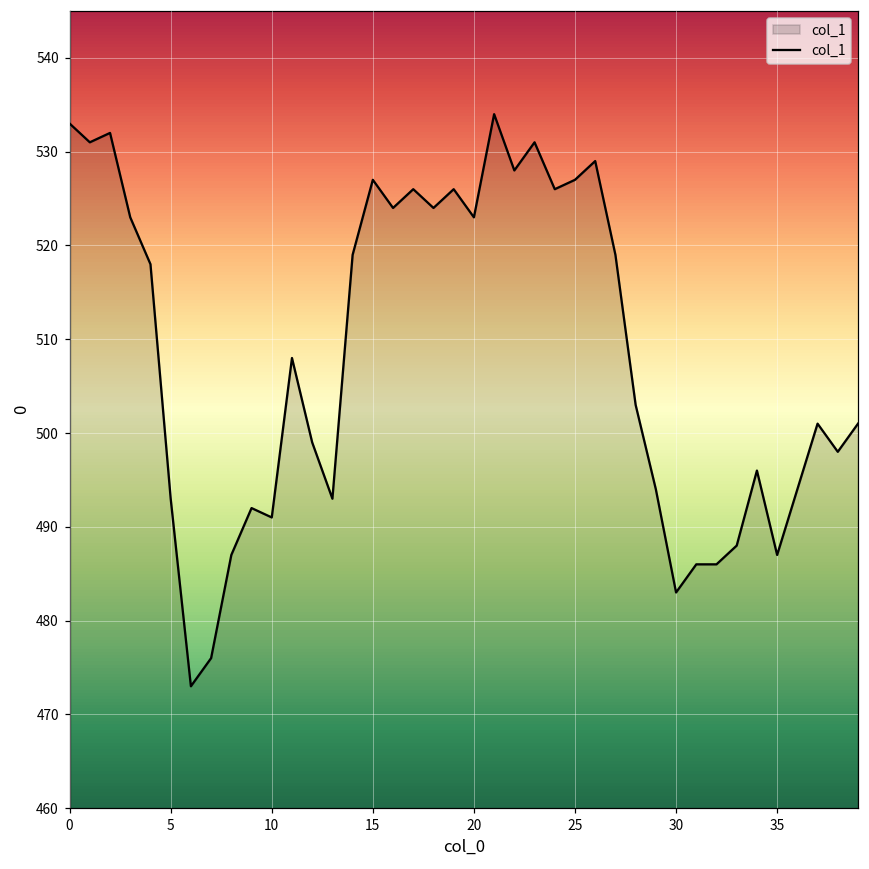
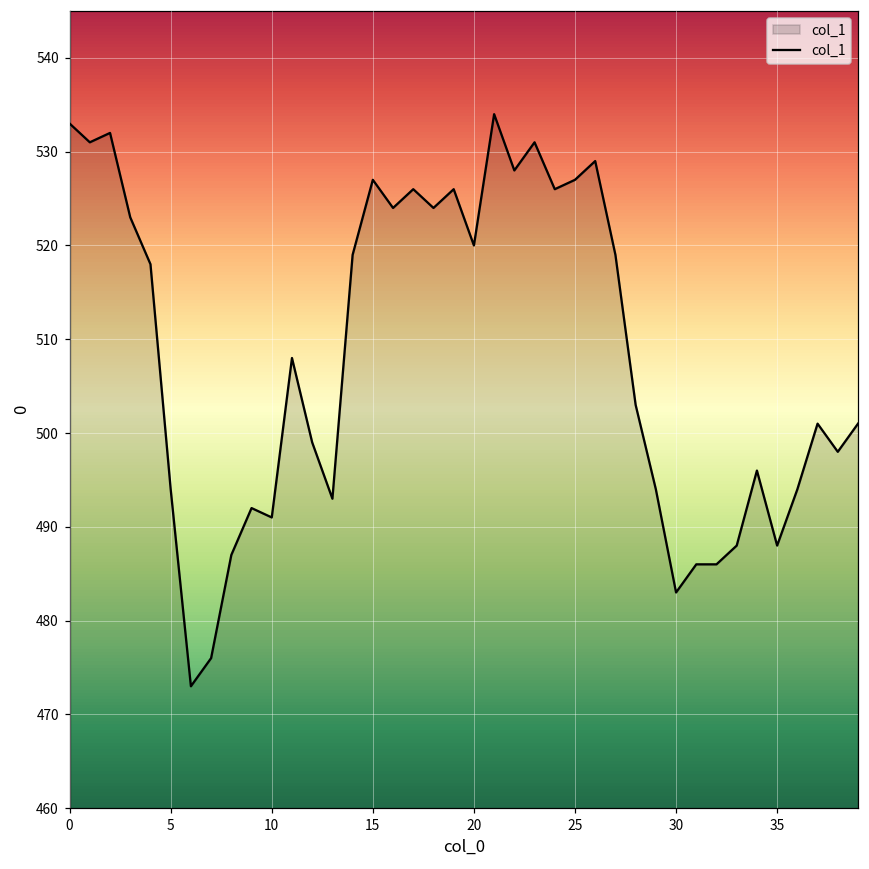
  {
    "0": 533,
-   "5": 493,
+   "5": 494,
    "10": 491,
    "15": 527,
-   "20": 523,
+   "20": 520,
    "25": 527,
    "30": 483,
-   "35": 487
+   "35": 488
  }
